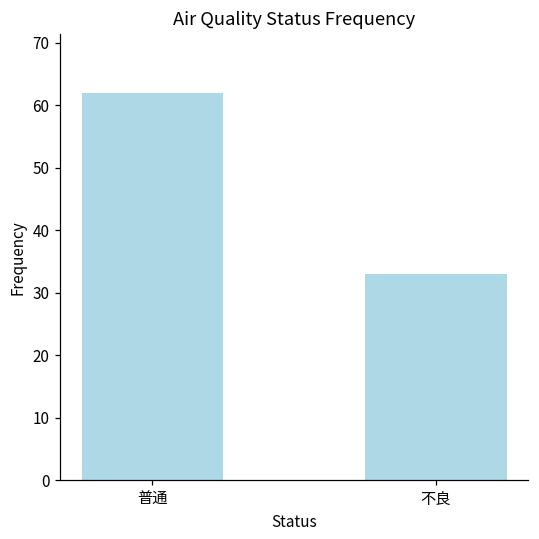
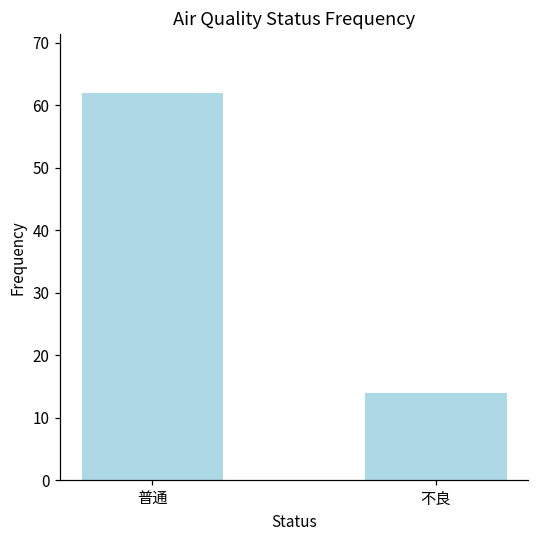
  {
    "普通": 62,
-   "不良": 33
+   "不良": 14
  }
